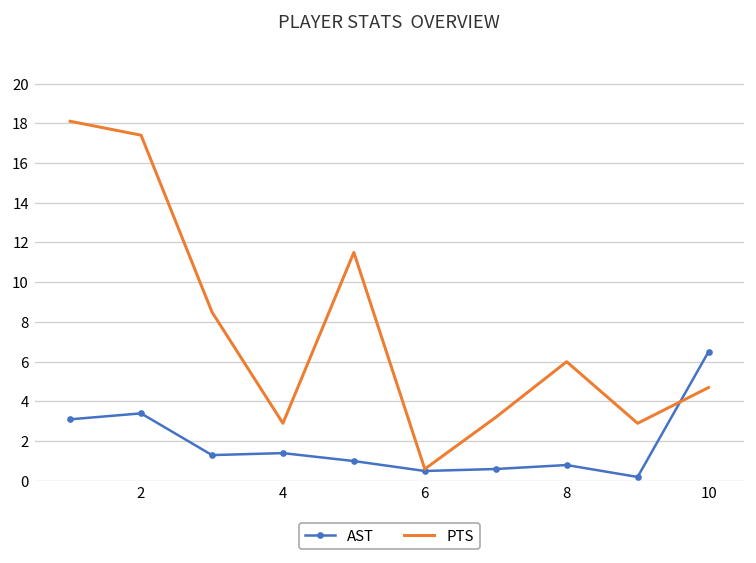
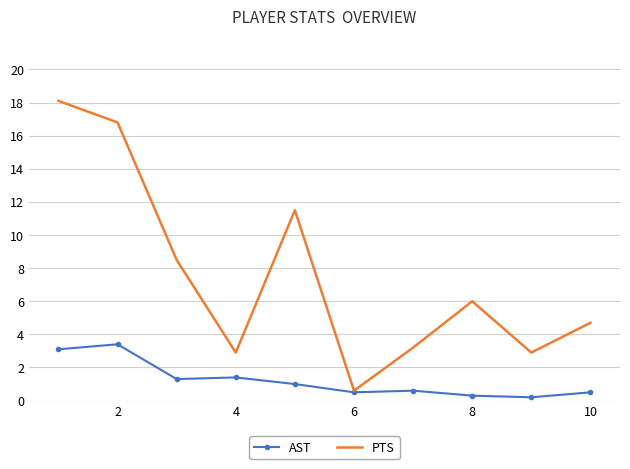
  {
    "AST": {
      "2": 3.4,
      "4": 1.4,
-     "8": 0.8,
-     "10": 6.5
+     "8": 0.3,
+     "10": 0.5
    },
    "PTS": {
-     "2": 17.4,
+     "2": 16.8,
      "4": 2.9,
      "8": 6.0,
      "10": 4.7
    }
  }
